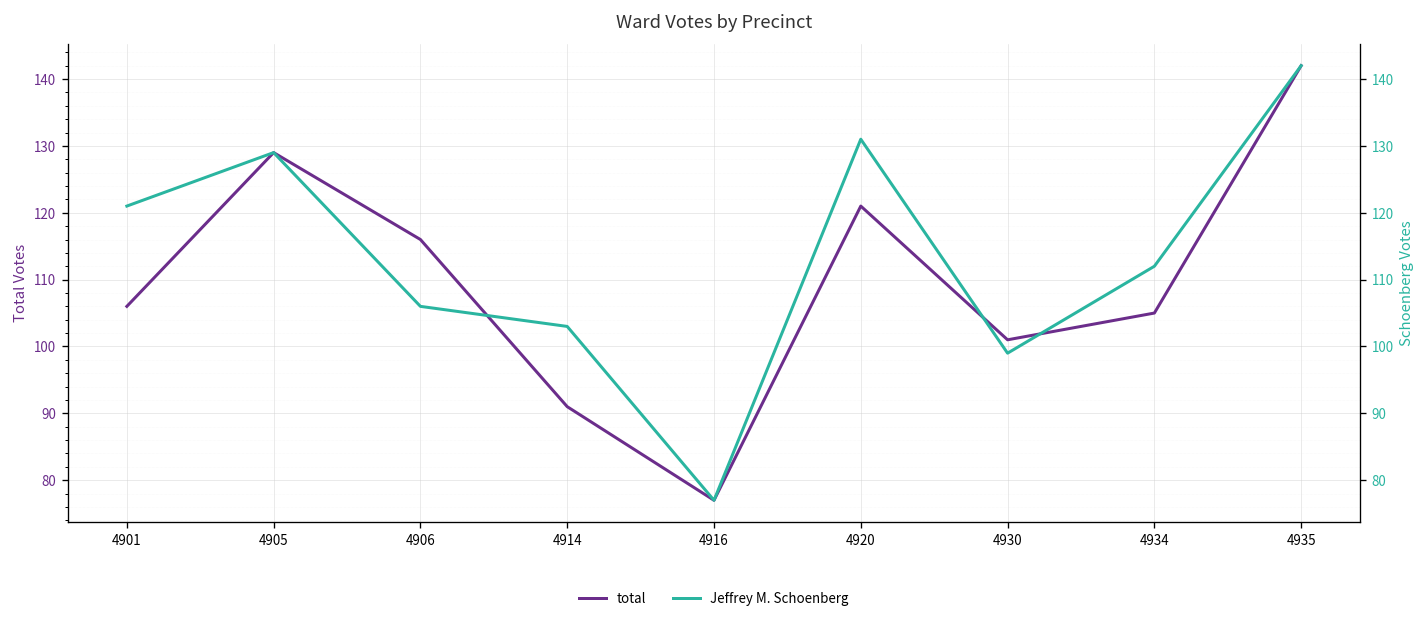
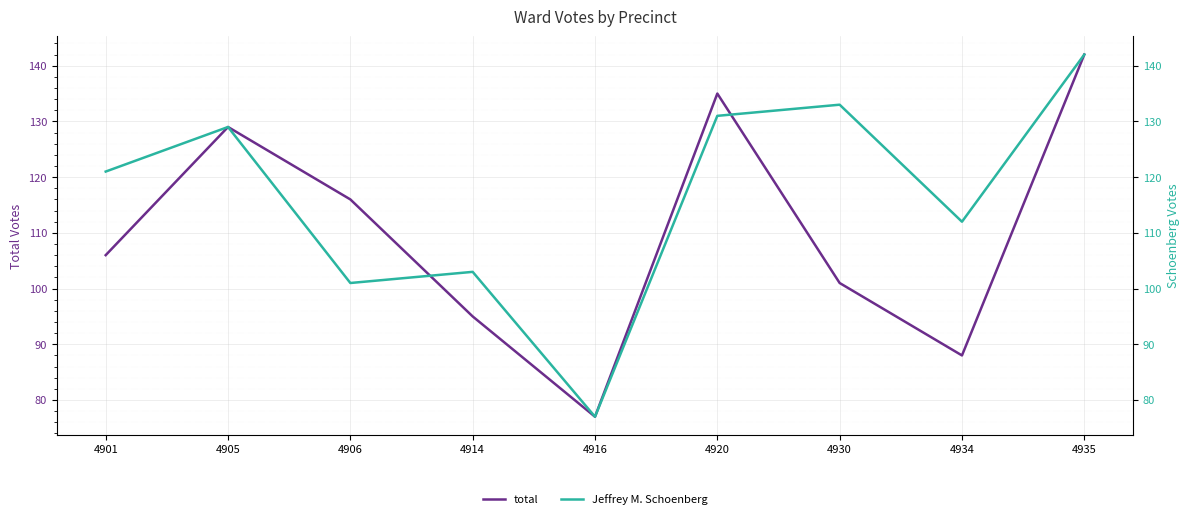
  {
    "total": {
      "4901": 106,
      "4905": 129,
      "4906": 116,
-     "4914": 91,
+     "4914": 95,
      "4916": 77,
-     "4920": 121,
+     "4920": 135,
      "4930": 101,
-     "4934": 105,
+     "4934": 88,
      "4935": 142
    },
    "Jeffrey M. Schoenberg": {
      "4901": 121,
      "4905": 129,
-     "4906": 106,
+     "4906": 101,
      "4914": 103,
      "4916": 77,
      "4920": 131,
-     "4930": 99,
+     "4930": 133,
      "4934": 112,
      "4935": 142
    }
  }
